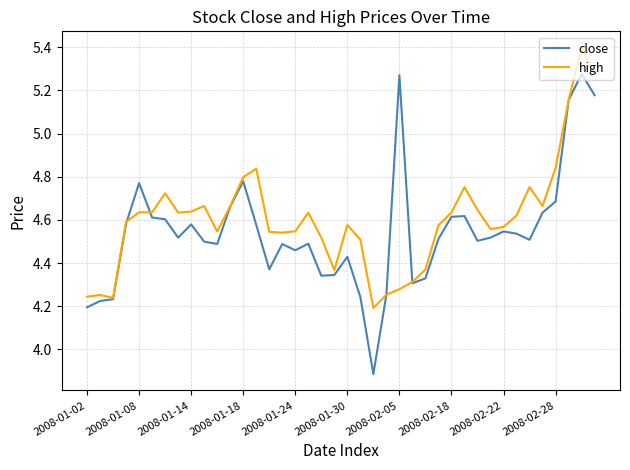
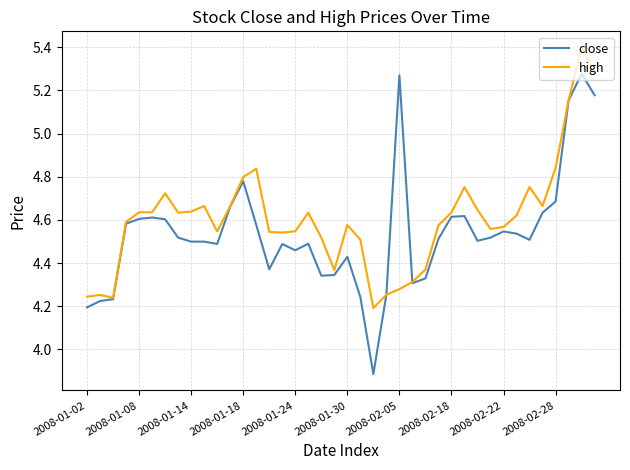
  {
    "close": {
      "2008-01-02": 4.20,
-     "2008-01-08": 4.77,
-     "2008-01-14": 4.58,
+     "2008-01-08": 4.61,
+     "2008-01-14": 4.50,
      "2008-01-18": 4.78,
      "2008-01-24": 4.46,
      "2008-01-30": 4.43,
      "2008-02-05": 5.27,
      "2008-02-18": 4.61,
      "2008-02-22": 4.55,
      "2008-02-28": 4.69
    },
    "high": {
      "2008-01-02": 4.24,
      "2008-01-08": 4.64,
      "2008-01-14": 4.64,
      "2008-01-18": 4.80,
      "2008-01-24": 4.55,
      "2008-01-30": 4.58,
      "2008-02-05": 4.28,
      "2008-02-18": 4.63,
      "2008-02-22": 4.57,
      "2008-02-28": 4.84
    }
  }
